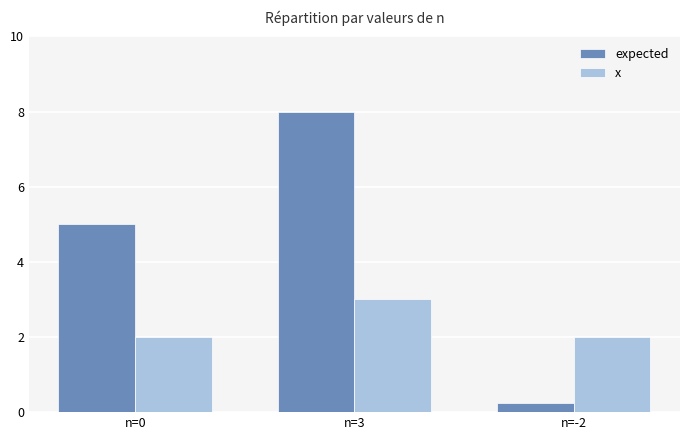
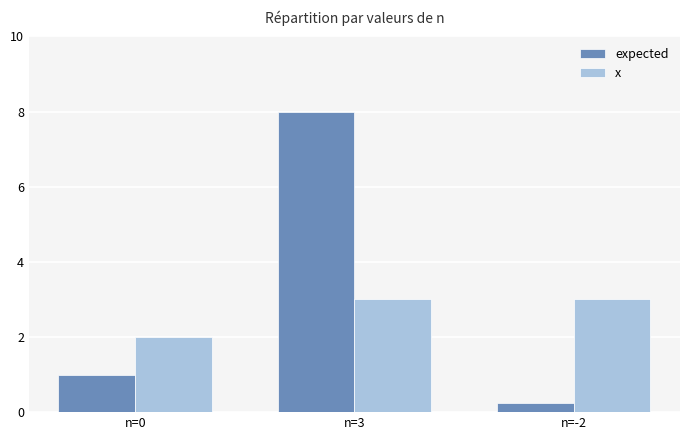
  {
    "expected": {
-     "n=0": 5,
+     "n=0": 1,
      "n=3": 8,
      "n=-2": 0.3
    },
    "x": {
      "n=0": 2,
      "n=3": 3,
-     "n=-2": 2
+     "n=-2": 3
    }
  }
